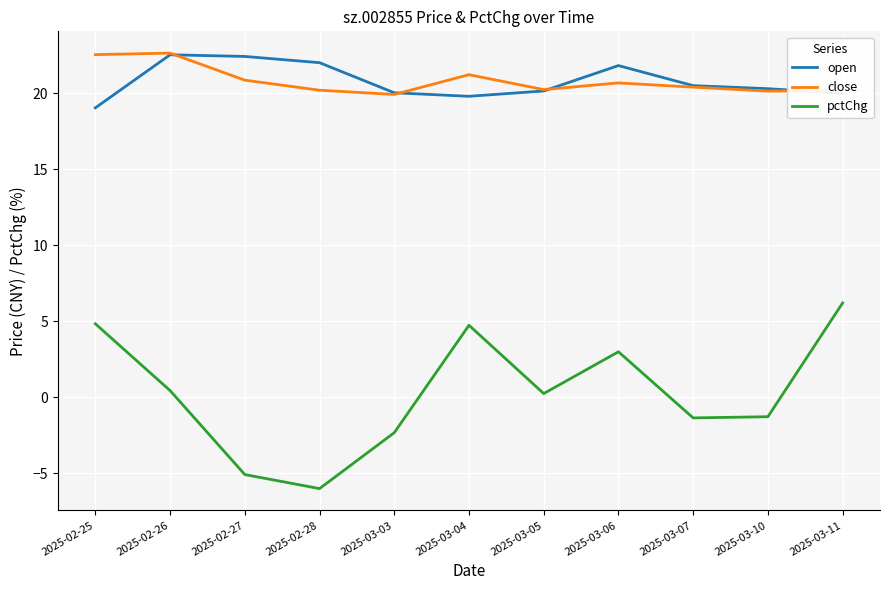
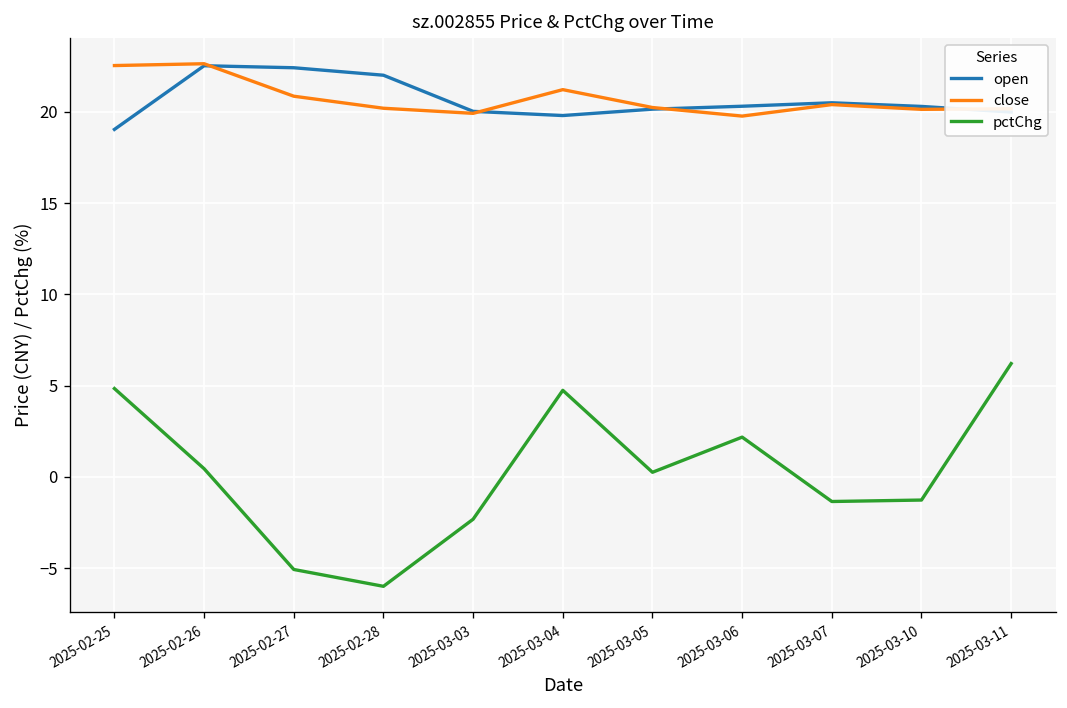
  {
    "open": {
      "2025-02-25": 19.0,
      "2025-02-27": 22.4,
      "2025-02-28": 22.0,
      "2025-03-04": 19.8,
-     "2025-03-06": 21.8
+     "2025-03-06": 20.3
    },
    "close": {
      "2025-02-25": 22.5,
      "2025-02-27": 20.9,
      "2025-02-28": 20.2,
      "2025-03-04": 21.2,
-     "2025-03-06": 20.7
+     "2025-03-06": 19.8
    },
    "pctChg": {
      "2025-02-25": 4.8,
      "2025-02-26": 0.4,
      "2025-02-27": -5.1,
      "2025-02-28": -6.0,
      "2025-03-03": -2.3,
      "2025-03-04": 4.7,
      "2025-03-05": 0.2,
-     "2025-03-06": 3.0,
+     "2025-03-06": 2.2,
      "2025-03-07": -1.4,
      "2025-03-10": -1.3,
      "2025-03-11": 6.2
    }
  }
